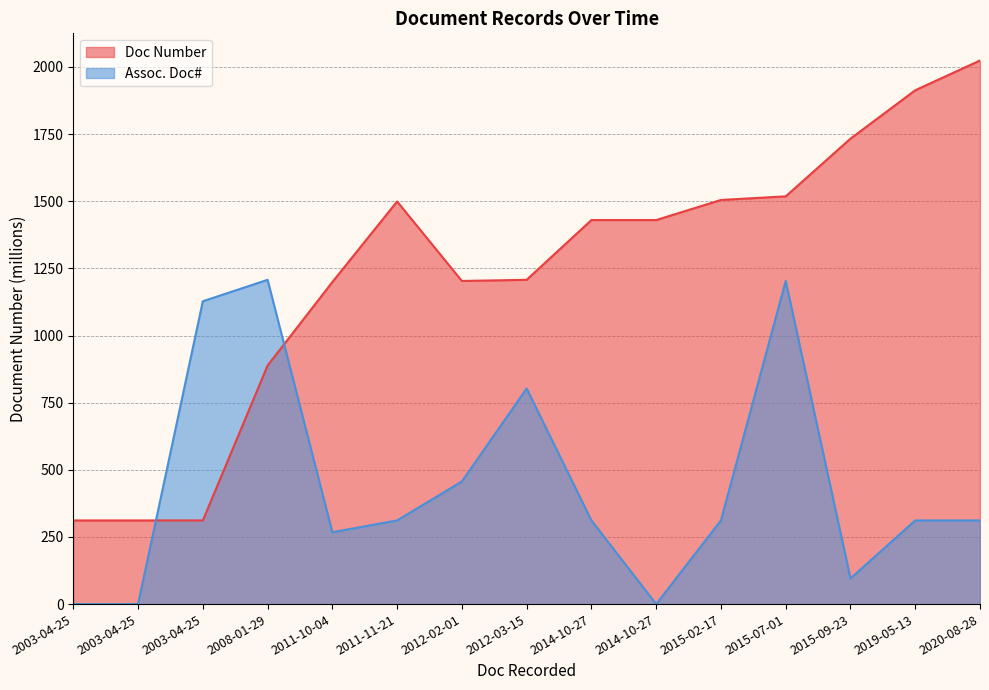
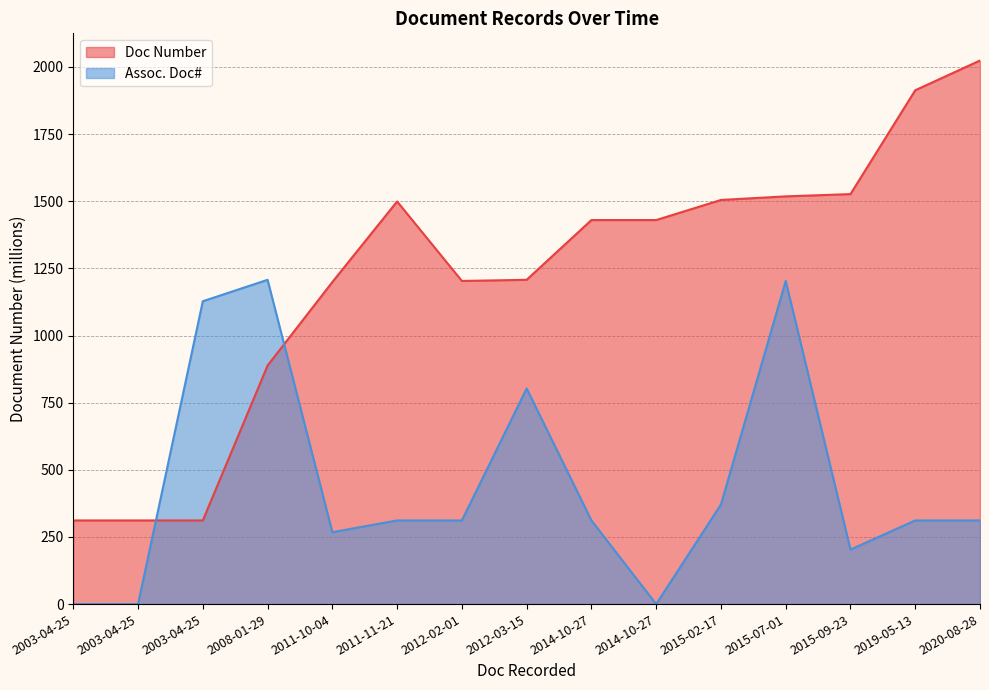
  {
    "Doc Number": {
      "2008-01-29": 890,
      "2011-10-04": 1200,
      "2011-11-21": 1500,
      "2012-02-01": 1200,
      "2012-03-15": 1210,
      "2015-02-17": 1500,
      "2015-07-01": 1520,
-     "2015-09-23": 1730,
+     "2015-09-23": 1530,
      "2019-05-13": 1910,
      "2020-08-28": 2020
    },
    "Assoc. Doc#": {
      "2008-01-29": 1210,
      "2011-10-04": 270,
      "2011-11-21": 310,
-     "2012-02-01": 460,
+     "2012-02-01": 310,
      "2012-03-15": 800,
-     "2015-02-17": 310,
+     "2015-02-17": 370,
      "2015-07-01": 1200,
-     "2015-09-23": 100,
+     "2015-09-23": 200,
      "2019-05-13": 310,
      "2020-08-28": 310
    }
  }
